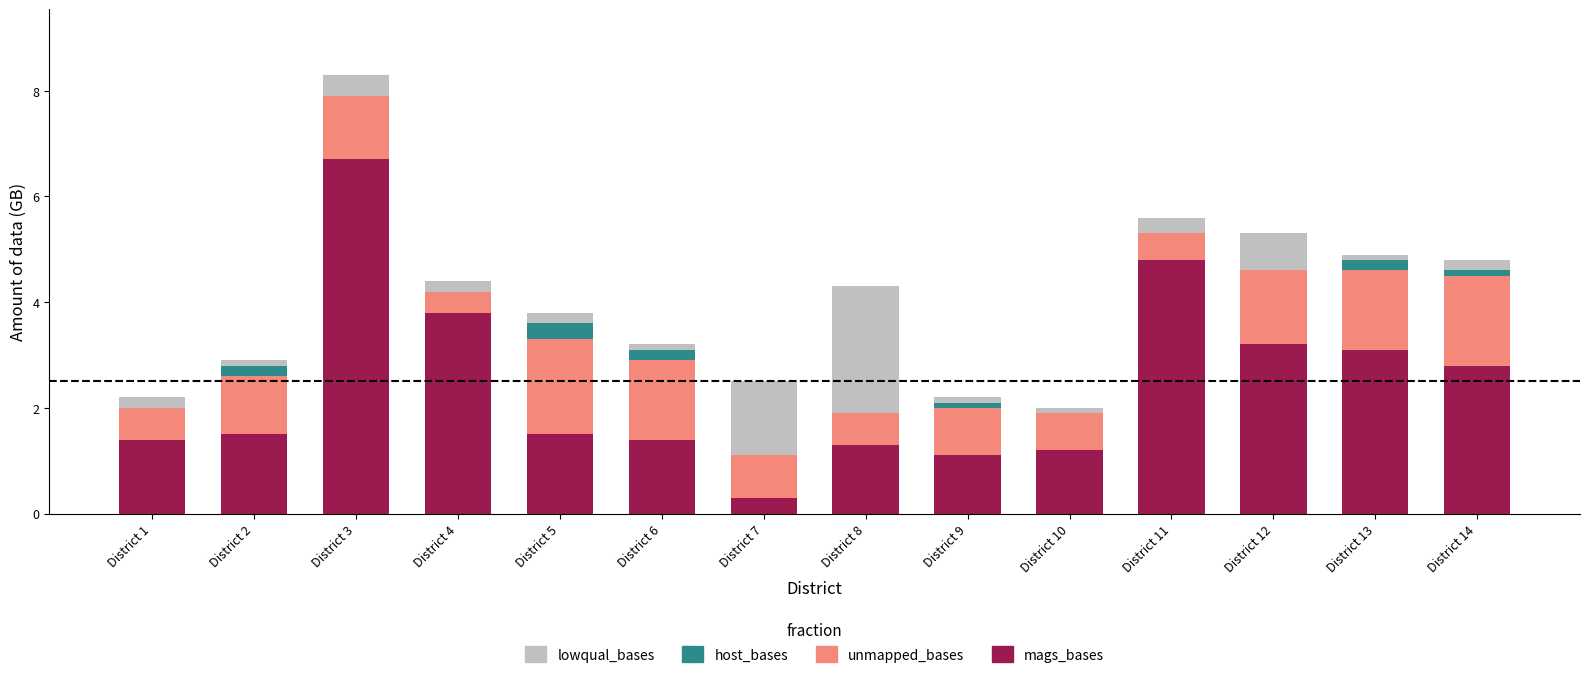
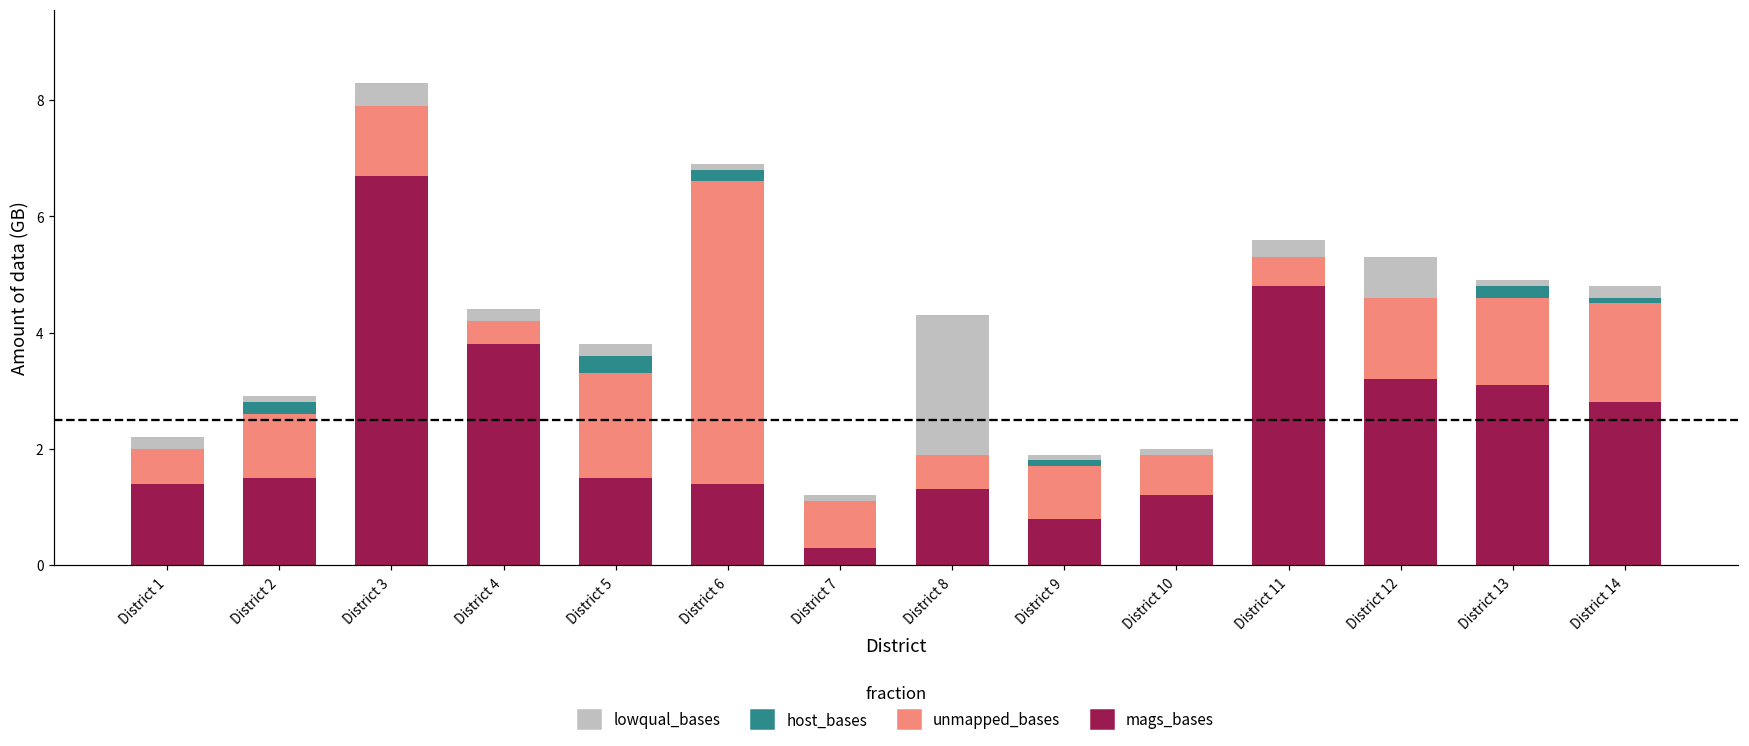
  {
    "mags_bases": {
      "District 1": 1.4,
      "District 2": 1.5,
      "District 3": 6.7,
      "District 4": 3.8,
      "District 5": 1.5,
      "District 6": 1.4,
      "District 7": 0.3,
      "District 8": 1.3,
-     "District 9": 1.1,
+     "District 9": 0.8,
      "District 10": 1.2,
      "District 11": 4.8,
      "District 12": 3.2,
      "District 13": 3.1,
      "District 14": 2.8
    },
    "unmapped_bases": {
      "District 1": 0.6,
      "District 2": 1.1,
      "District 3": 1.2,
      "District 4": 0.4,
      "District 5": 1.8,
-     "District 6": 1.5,
+     "District 6": 5.2,
      "District 7": 0.8,
      "District 8": 0.6,
      "District 9": 0.9,
      "District 10": 0.7,
      "District 11": 0.5,
      "District 12": 1.4,
      "District 13": 1.5,
      "District 14": 1.7
    },
    "host_bases": {
      "District 1": 0.0,
      "District 2": 0.2,
      "District 3": 0.0,
      "District 4": 0.0,
      "District 5": 0.3,
      "District 6": 0.2,
      "District 7": 0.0,
      "District 8": 0.0,
      "District 9": 0.1,
      "District 10": 0.0,
      "District 11": 0.0,
      "District 12": 0.0,
      "District 13": 0.2,
      "District 14": 0.1
    },
    "lowqual_bases": {
      "District 1": 0.2,
      "District 2": 0.1,
      "District 3": 0.4,
      "District 4": 0.2,
      "District 5": 0.2,
      "District 6": 0.1,
-     "District 7": 1.4,
+     "District 7": 0.1,
      "District 8": 2.4,
      "District 9": 0.1,
      "District 10": 0.1,
      "District 11": 0.3,
      "District 12": 0.7,
      "District 13": 0.1,
      "District 14": 0.2
    }
  }
